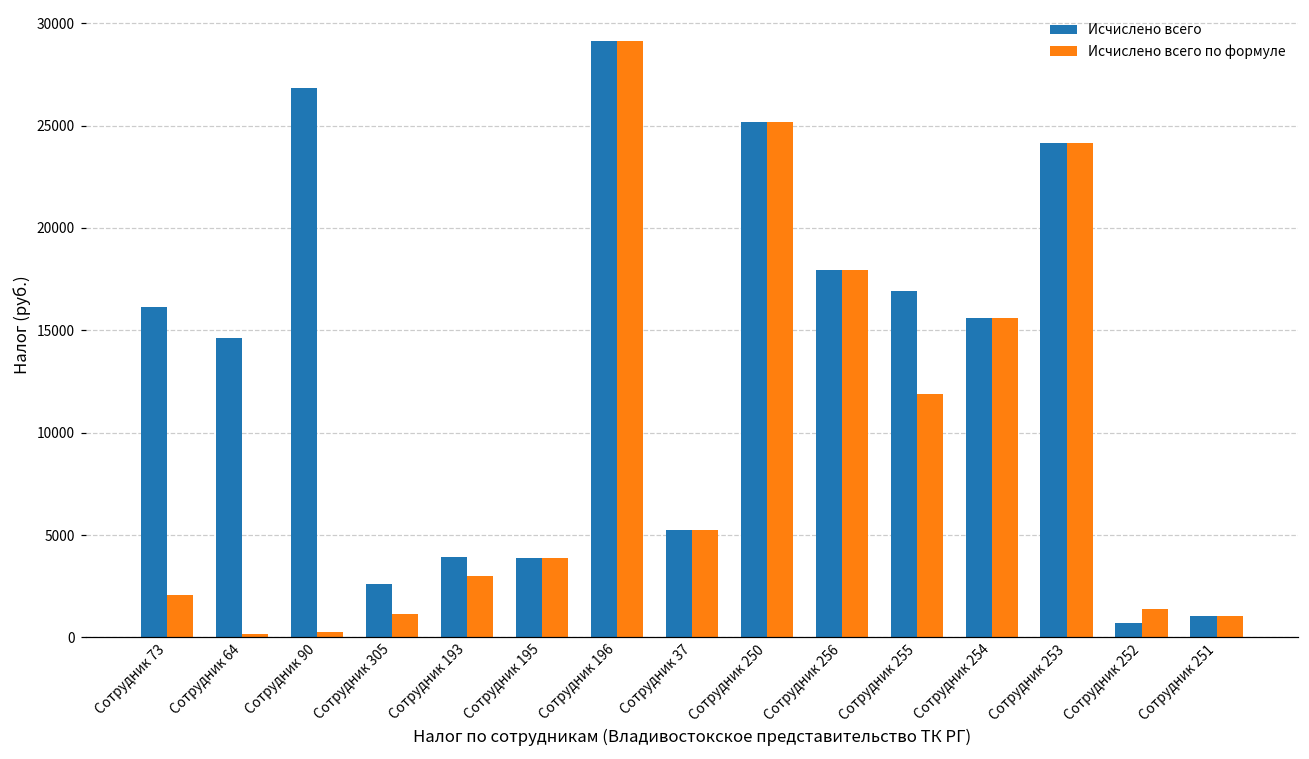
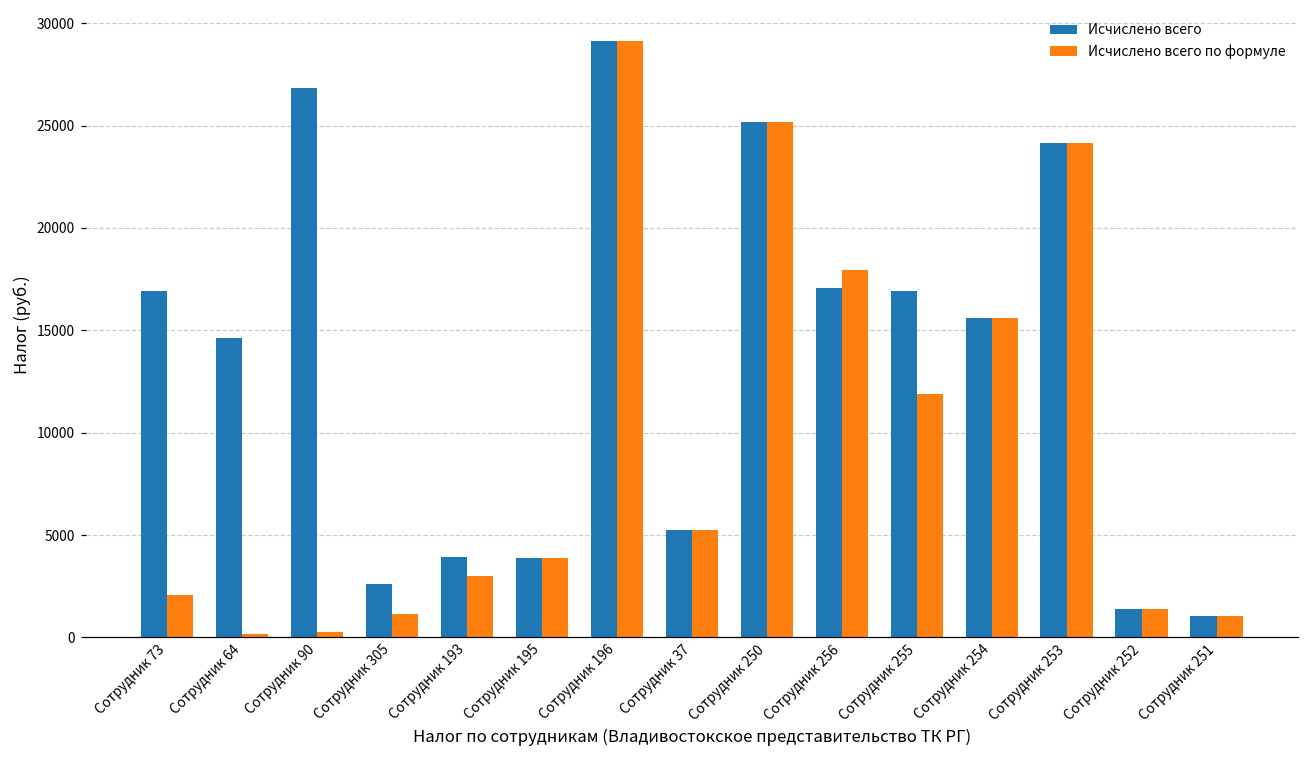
  {
    "Исчислено всего": {
-     "Сотрудник 73": 16200,
+     "Сотрудник 73": 16900,
      "Сотрудник 64": 14600,
      "Сотрудник 90": 26800,
      "Сотрудник 305": 2600,
      "Сотрудник 193": 3900,
      "Сотрудник 195": 3900,
      "Сотрудник 196": 29100,
      "Сотрудник 37": 5200,
      "Сотрудник 250": 25200,
-     "Сотрудник 256": 17900,
+     "Сотрудник 256": 17100,
      "Сотрудник 255": 16900,
      "Сотрудник 254": 15600,
      "Сотрудник 253": 24100,
-     "Сотрудник 252": 700,
+     "Сотрудник 252": 1400,
      "Сотрудник 251": 1000
    },
    "Исчислено всего по формуле": {
      "Сотрудник 73": 2100,
      "Сотрудник 64": 100,
      "Сотрудник 90": 200,
      "Сотрудник 305": 1200,
      "Сотрудник 193": 3000,
      "Сотрудник 195": 3900,
      "Сотрудник 196": 29100,
      "Сотрудник 37": 5200,
      "Сотрудник 250": 25200,
      "Сотрудник 256": 17900,
      "Сотрудник 255": 11900,
      "Сотрудник 254": 15600,
      "Сотрудник 253": 24100,
      "Сотрудник 252": 1400,
      "Сотрудник 251": 1000
    }
  }
